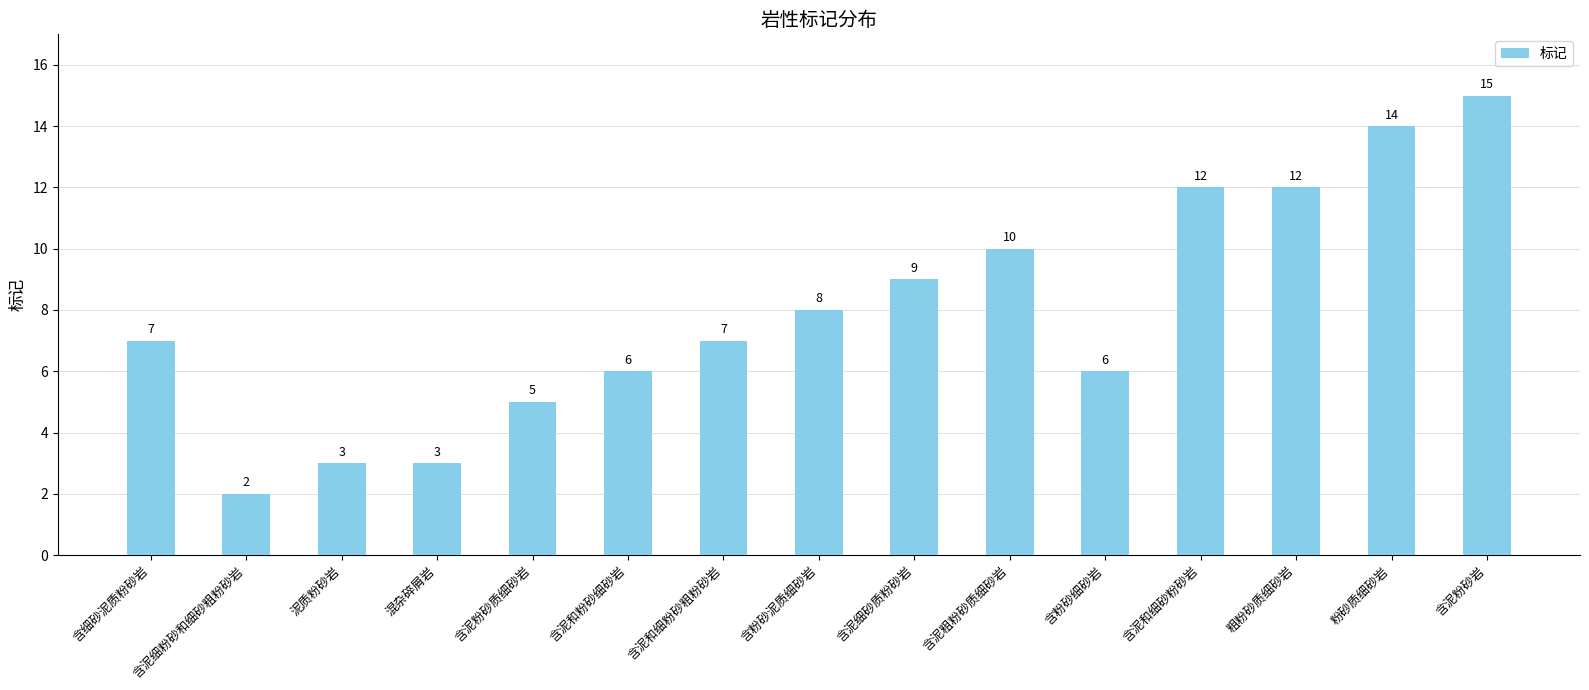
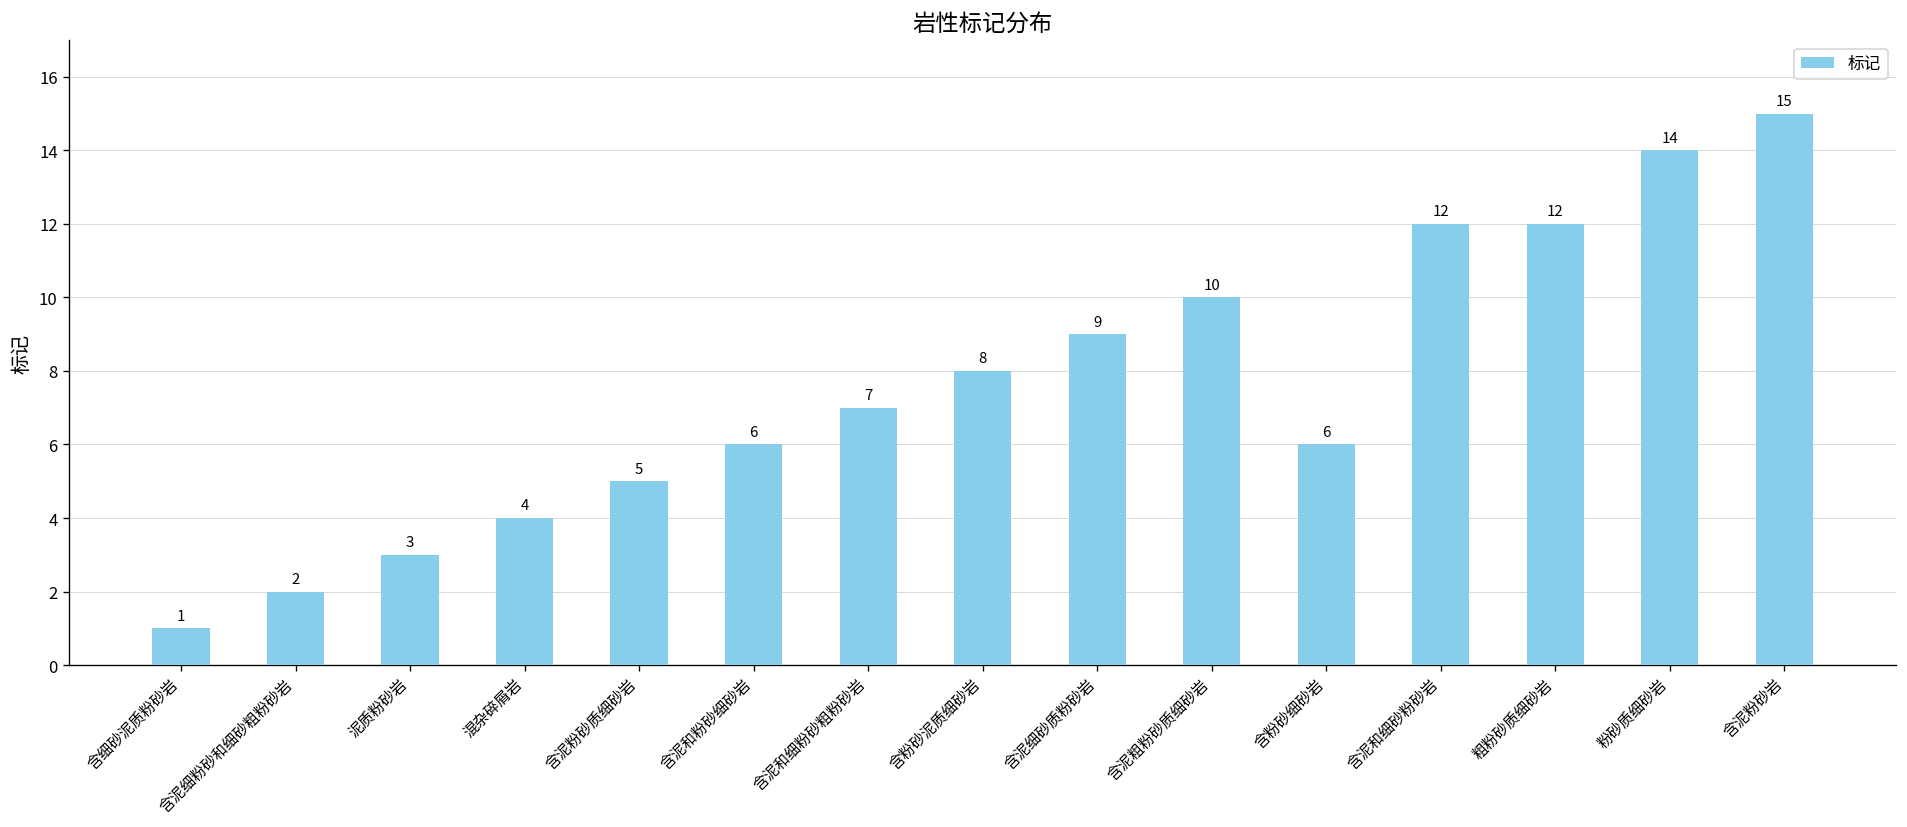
  {
-   "含细砂泥质粉砂岩": 7,
+   "含细砂泥质粉砂岩": 1,
    "含泥细粉砂和细砂粗粉砂岩": 2,
    "泥质粉砂岩": 3,
-   "混杂碎屑岩": 3,
+   "混杂碎屑岩": 4,
    "含泥粉砂质细砂岩": 5,
    "含泥和粉砂细砂岩": 6,
    "含泥和细粉砂粗粉砂岩": 7,
    "含粉砂泥质细砂岩": 8,
    "含泥细砂质粉砂岩": 9,
    "含泥粗粉砂质细砂岩": 10,
    "含粉砂细砂岩": 6,
    "含泥和细砂粉砂岩": 12,
    "粗粉砂质细砂岩": 12,
    "粉砂质细砂岩": 14,
    "含泥粉砂岩": 15
  }
